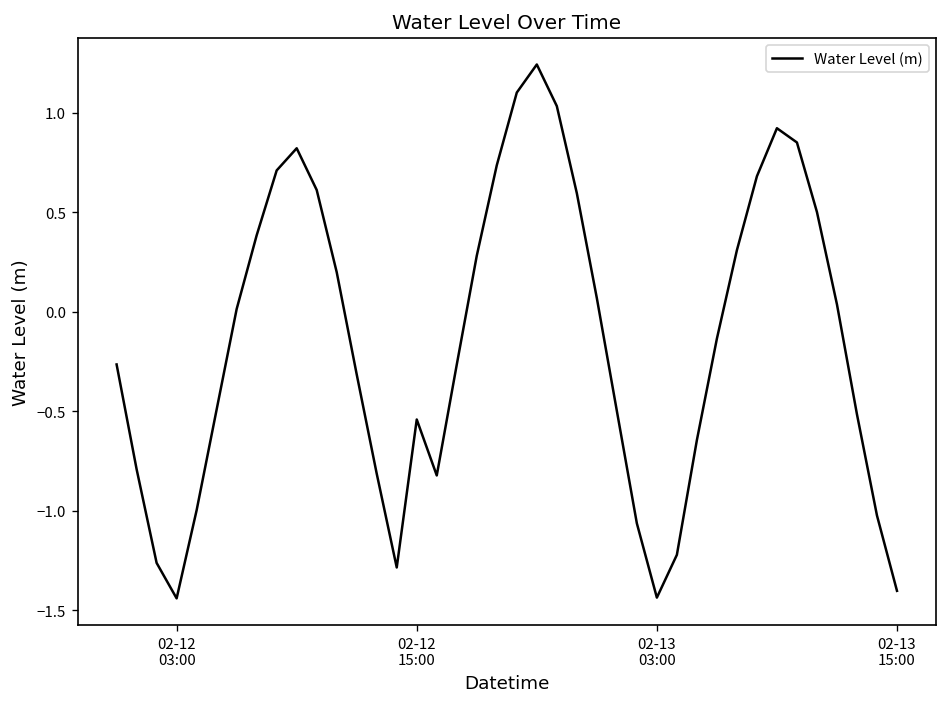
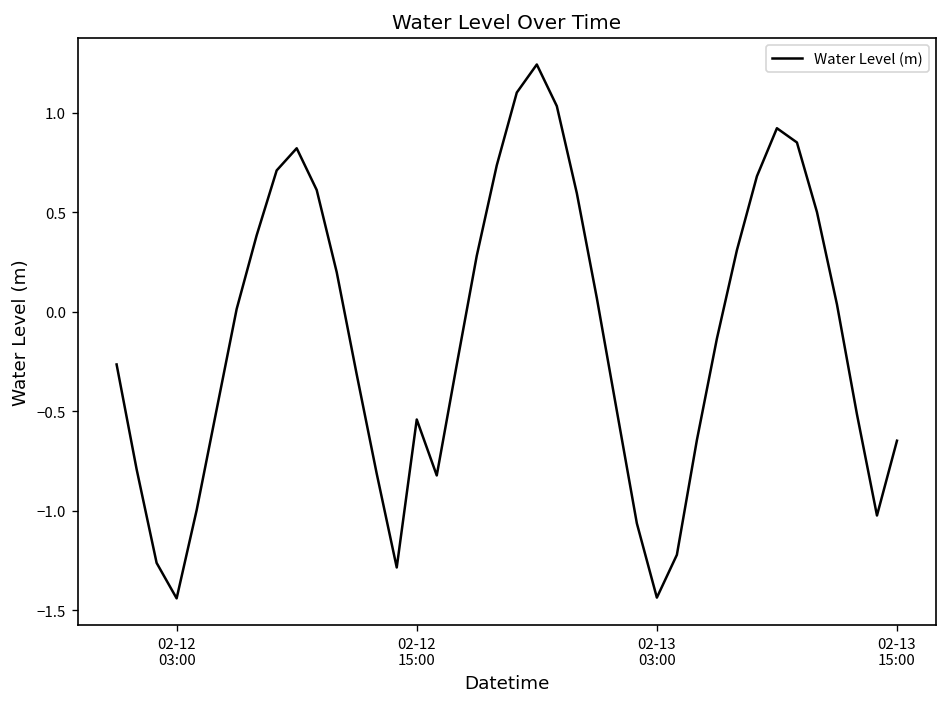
  {
    "02-12 03:00": -1.44,
    "02-12 15:00": -0.54,
    "02-13 03:00": -1.44,
-   "02-13 15:00": -1.40
+   "02-13 15:00": -0.65
  }
